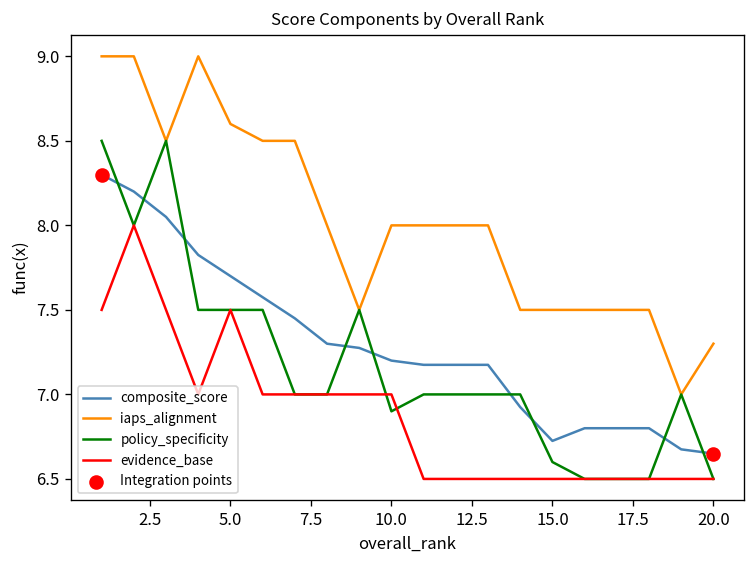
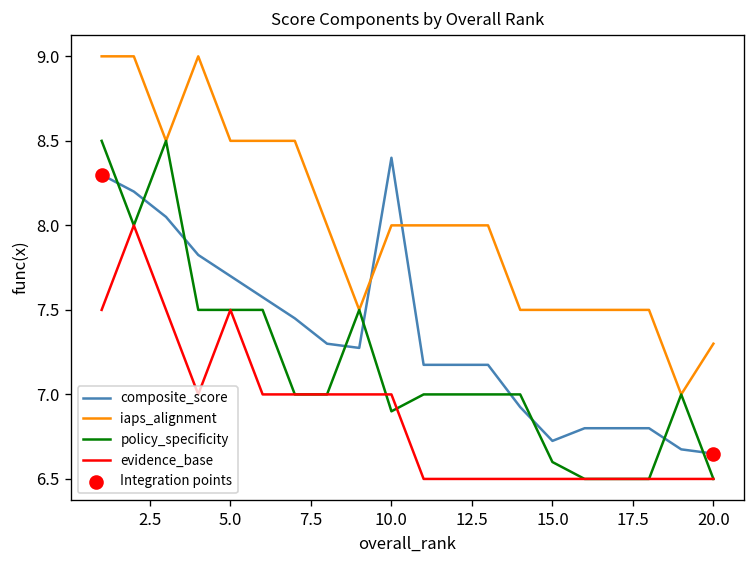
  {
    "composite_score": {
      "5.0": 7.7,
-     "10.0": 7.2,
+     "10.0": 8.4,
      "15.0": 6.73
    },
    "iaps_alignment": {
-     "5.0": 8.6,
+     "5.0": 8.5,
      "10.0": 8.0,
      "15.0": 7.5,
      "20.0": 7.3
    },
    "policy_specificity": {
      "10.0": 6.9,
      "15.0": 6.6
    }
  }
